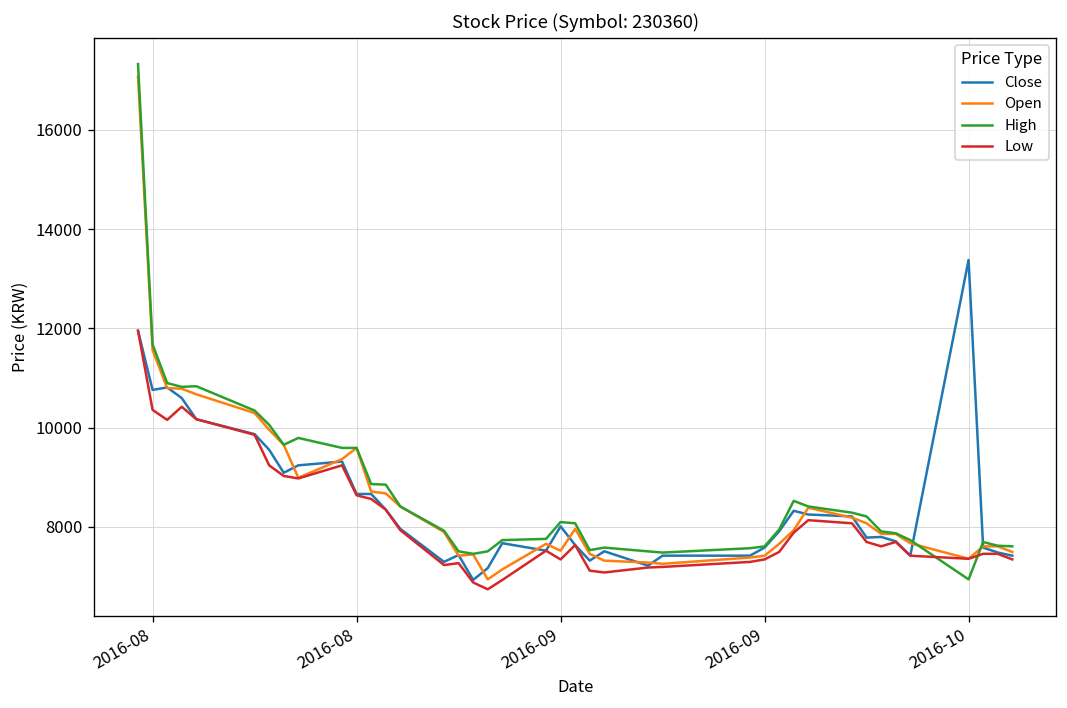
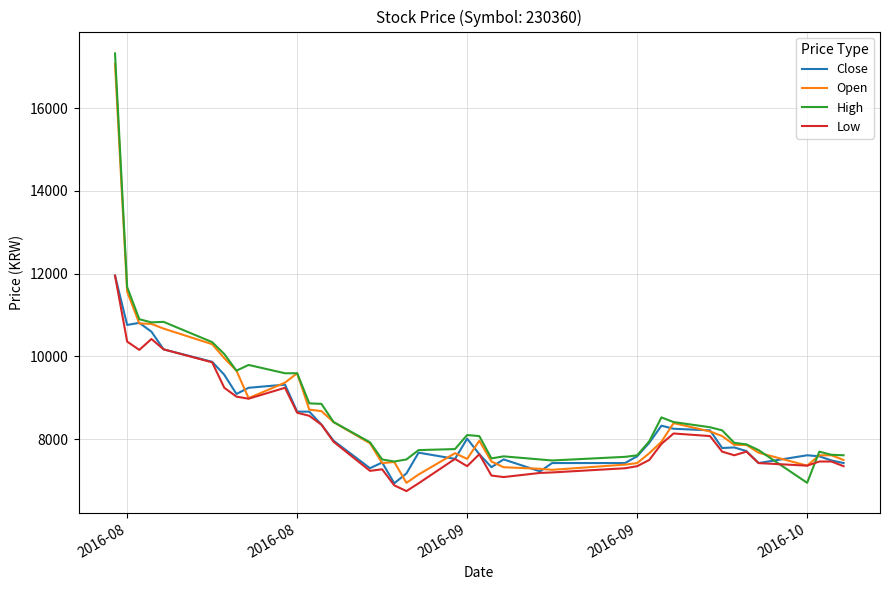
  {
    "Close": {
-     "2016-10": 13400
+     "2016-10": 7600
    },
    "High": {
      "2016-10": 6900
    }
  }
